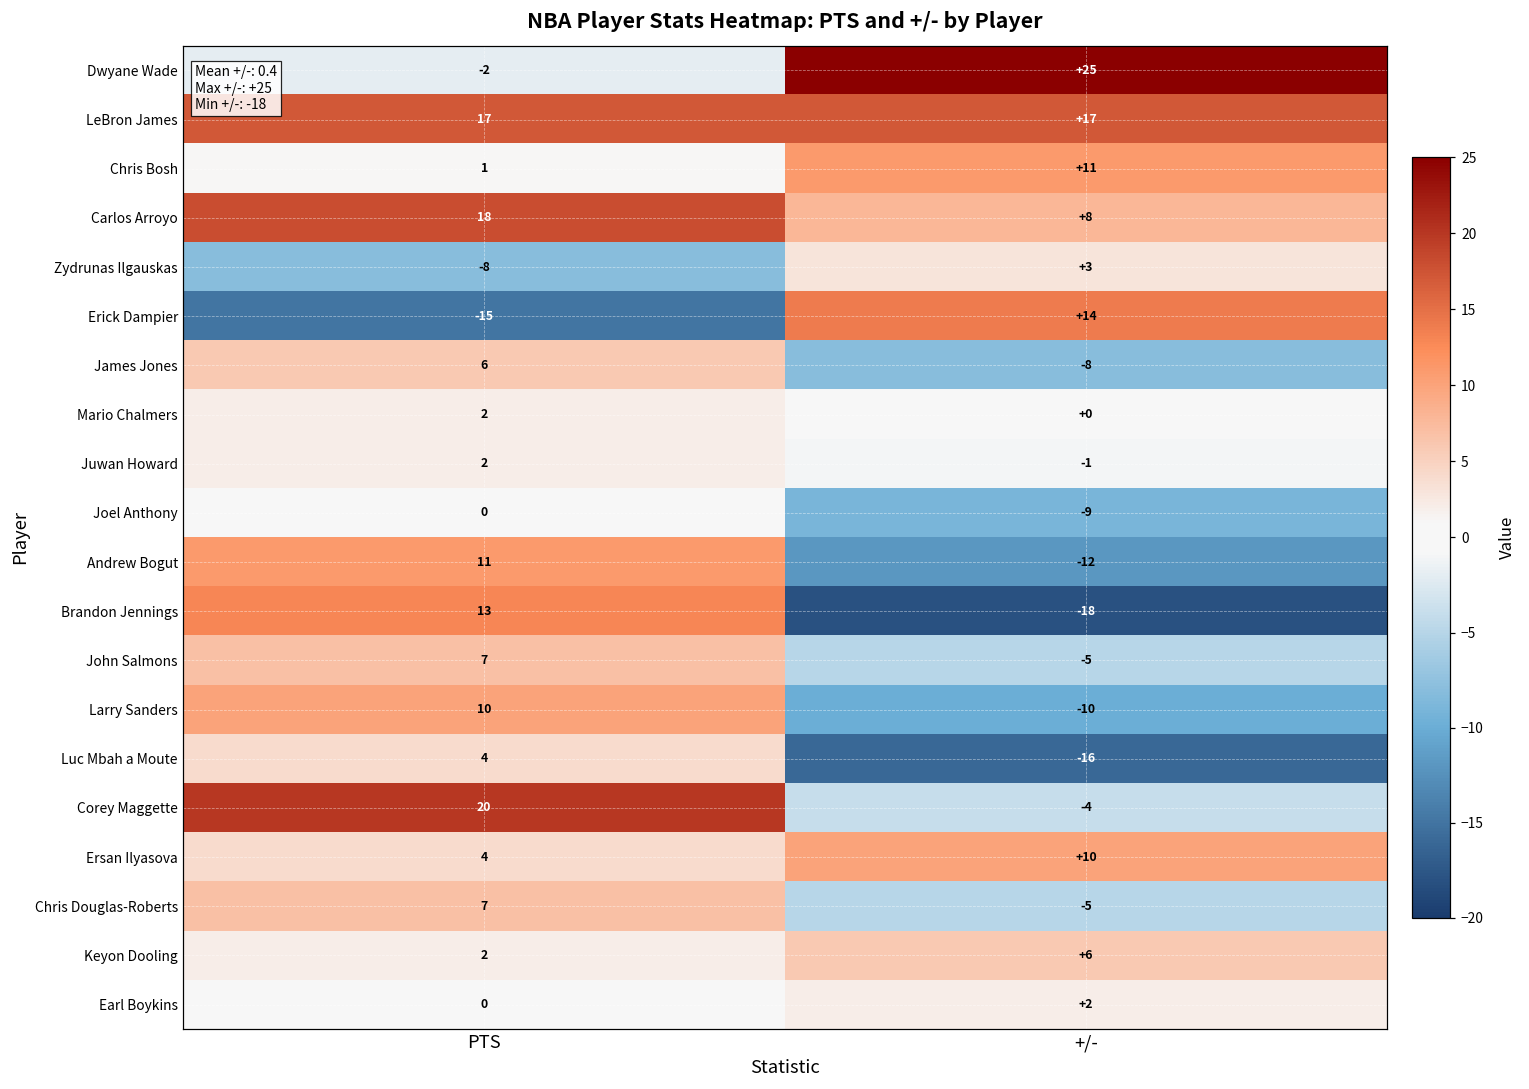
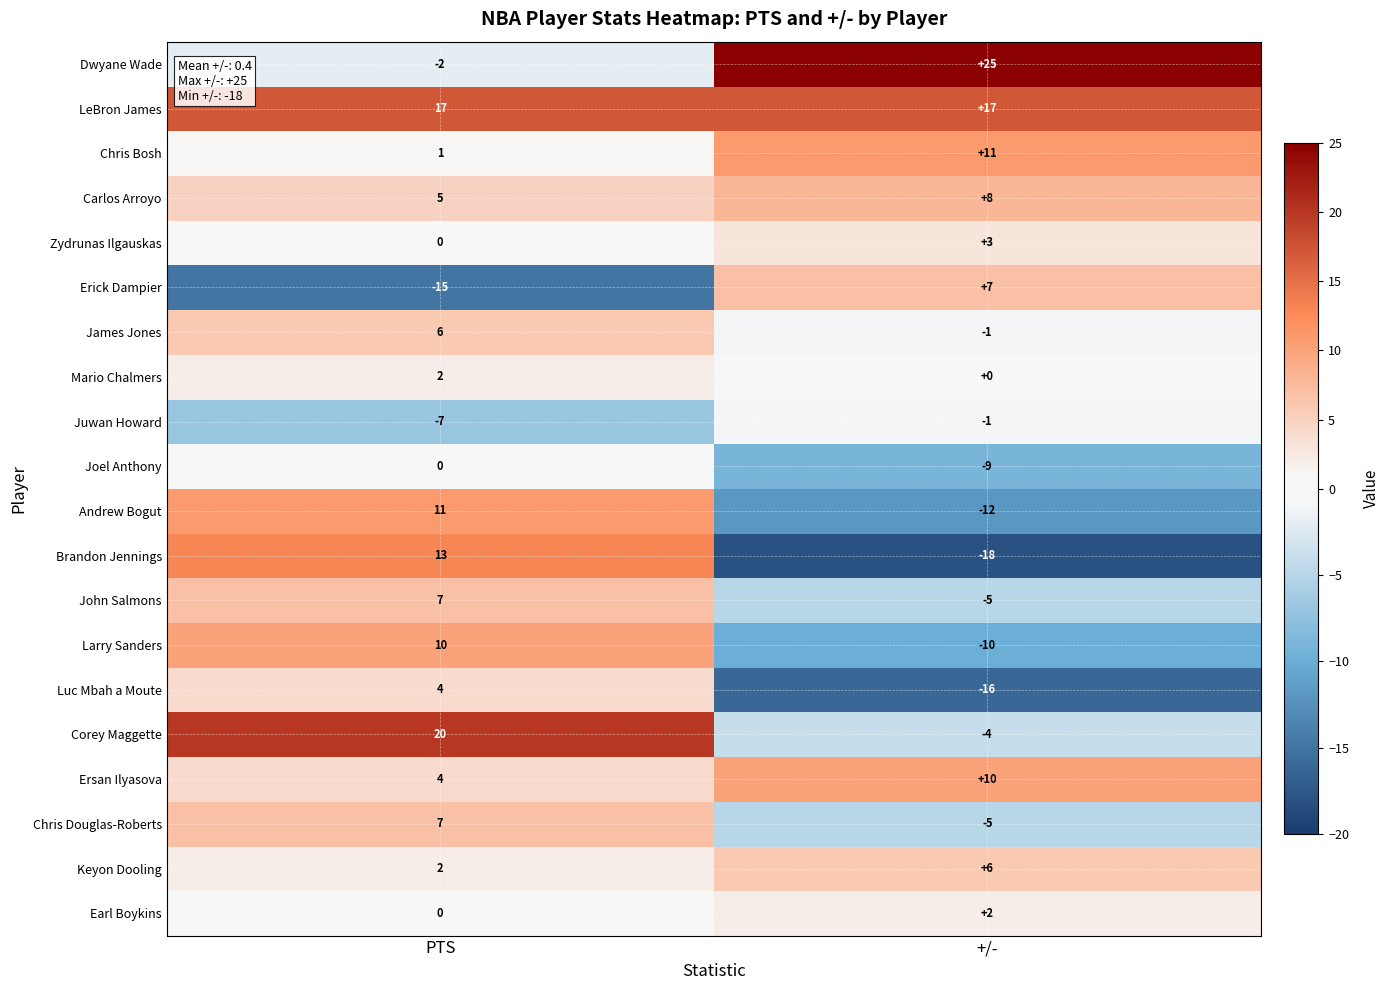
  {
    "Dwyane Wade": {
      "PTS": "-2",
      "+/-": "+25"
    },
    "LeBron James": {
      "PTS": "17",
      "+/-": "+17"
    },
    "Chris Bosh": {
      "PTS": "1",
      "+/-": "+11"
    },
    "Carlos Arroyo": {
-     "PTS": "18",
+     "PTS": "5",
      "+/-": "+8"
    },
    "Zydrunas Ilgauskas": {
-     "PTS": "-8",
+     "PTS": "0",
      "+/-": "+3"
    },
    "Erick Dampier": {
      "PTS": "-15",
-     "+/-": "+14"
+     "+/-": "+7"
    },
    "James Jones": {
      "PTS": "6",
-     "+/-": "-8"
+     "+/-": "-1"
    },
    "Mario Chalmers": {
      "PTS": "2",
      "+/-": "+0"
    },
    "Juwan Howard": {
-     "PTS": "2",
+     "PTS": "-7",
      "+/-": "-1"
    },
    "Joel Anthony": {
      "PTS": "0",
      "+/-": "-9"
    },
    "Andrew Bogut": {
      "PTS": "11",
      "+/-": "-12"
    },
    "Brandon Jennings": {
      "PTS": "13",
      "+/-": "-18"
    },
    "John Salmons": {
      "PTS": "7",
      "+/-": "-5"
    },
    "Larry Sanders": {
      "PTS": "10",
      "+/-": "-10"
    },
    "Luc Mbah a Moute": {
      "PTS": "4",
      "+/-": "-16"
    },
    "Corey Maggette": {
      "PTS": "20",
      "+/-": "-4"
    },
    "Ersan Ilyasova": {
      "PTS": "4",
      "+/-": "+10"
    },
    "Chris Douglas-Roberts": {
      "PTS": "7",
      "+/-": "-5"
    },
    "Keyon Dooling": {
      "PTS": "2",
      "+/-": "+6"
    },
    "Earl Boykins": {
      "PTS": "0",
      "+/-": "+2"
    }
  }
